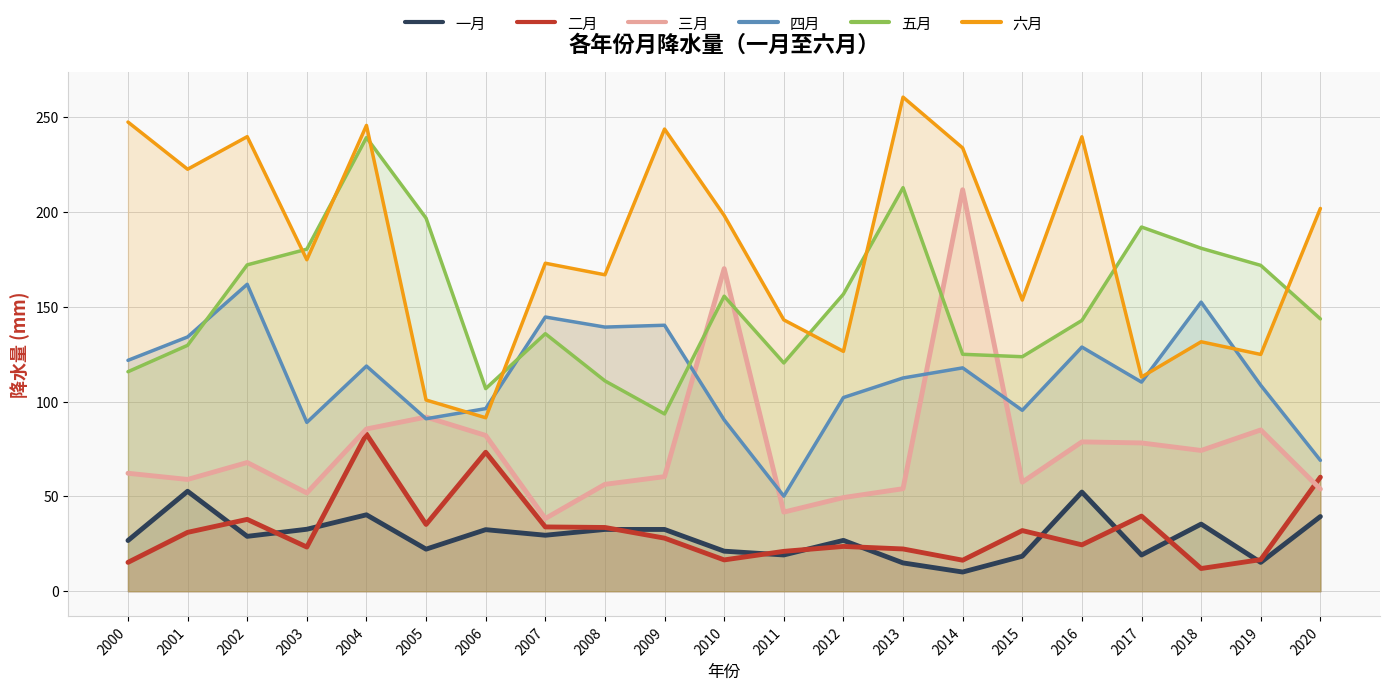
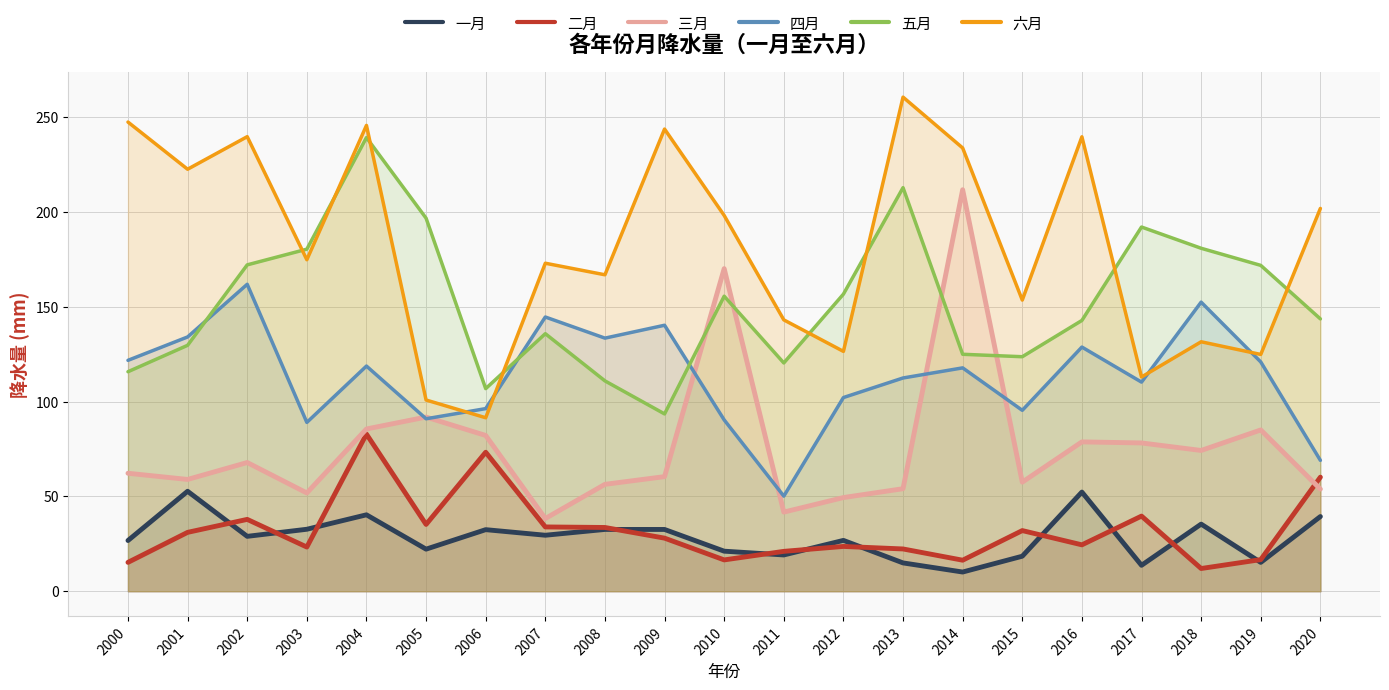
  {
    "一月": {
      "2000": 27,
      "2001": 53,
      "2002": 29,
      "2003": 33,
      "2004": 40,
      "2005": 22,
      "2006": 32,
      "2007": 30,
      "2009": 33,
      "2010": 21,
      "2011": 19,
      "2012": 27,
      "2013": 15,
      "2014": 10,
      "2015": 18,
      "2016": 52,
-     "2017": 19,
+     "2017": 14,
      "2018": 35,
      "2019": 15,
      "2020": 39
    },
    "二月": {
      "2000": 15,
      "2001": 31,
      "2002": 38,
      "2003": 23,
      "2004": 83,
      "2005": 35,
      "2006": 73,
      "2007": 34,
      "2009": 28,
      "2010": 17,
      "2011": 21,
      "2012": 24,
      "2013": 22,
      "2014": 16,
      "2015": 32,
      "2016": 24,
      "2017": 40,
      "2018": 12,
      "2019": 17,
      "2020": 60
    },
    "三月": {
      "2000": 62,
      "2001": 59,
      "2002": 68,
      "2003": 52,
      "2004": 86,
      "2006": 82,
      "2007": 38,
      "2008": 56,
      "2009": 60,
      "2010": 170,
      "2011": 42,
      "2012": 49,
      "2013": 54,
      "2014": 212,
      "2015": 58,
      "2016": 79,
      "2017": 78,
      "2018": 74,
      "2019": 85,
      "2020": 54
    },
    "四月": {
      "2000": 122,
      "2001": 134,
      "2002": 162,
      "2003": 89,
      "2004": 119,
      "2006": 96,
      "2007": 145,
-     "2008": 139,
+     "2008": 133,
      "2009": 140,
      "2010": 90,
      "2011": 50,
      "2012": 102,
      "2013": 112,
      "2014": 118,
      "2015": 95,
      "2016": 129,
      "2017": 110,
      "2018": 152,
-     "2019": 109,
+     "2019": 121,
      "2020": 69
    },
    "五月": {
      "2000": 116,
      "2001": 130,
      "2002": 172,
      "2003": 180,
      "2004": 239,
      "2005": 197,
      "2006": 107,
      "2007": 136,
      "2008": 111,
      "2009": 93,
      "2010": 156,
      "2011": 120,
      "2012": 157,
      "2013": 213,
      "2014": 125,
      "2015": 124,
      "2016": 143,
      "2017": 192,
      "2018": 181,
      "2019": 172,
      "2020": 144
    },
    "六月": {
      "2000": 247,
      "2001": 223,
      "2002": 240,
      "2003": 175,
      "2004": 246,
      "2005": 101,
      "2006": 91,
      "2007": 173,
      "2008": 167,
      "2009": 244,
      "2010": 198,
      "2011": 143,
      "2012": 126,
      "2013": 261,
      "2014": 234,
      "2015": 154,
      "2016": 240,
      "2017": 113,
      "2018": 132,
      "2019": 125,
      "2020": 202
    }
  }
